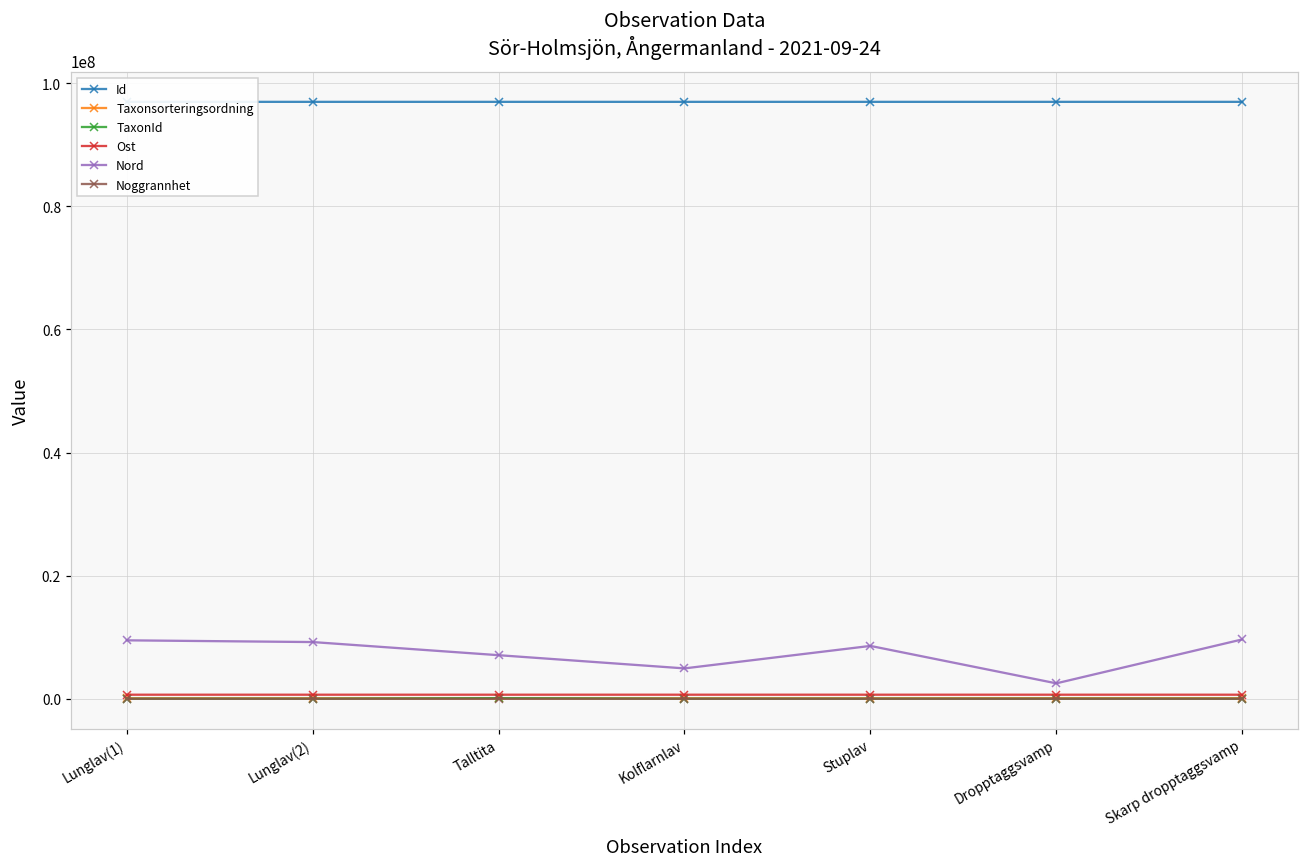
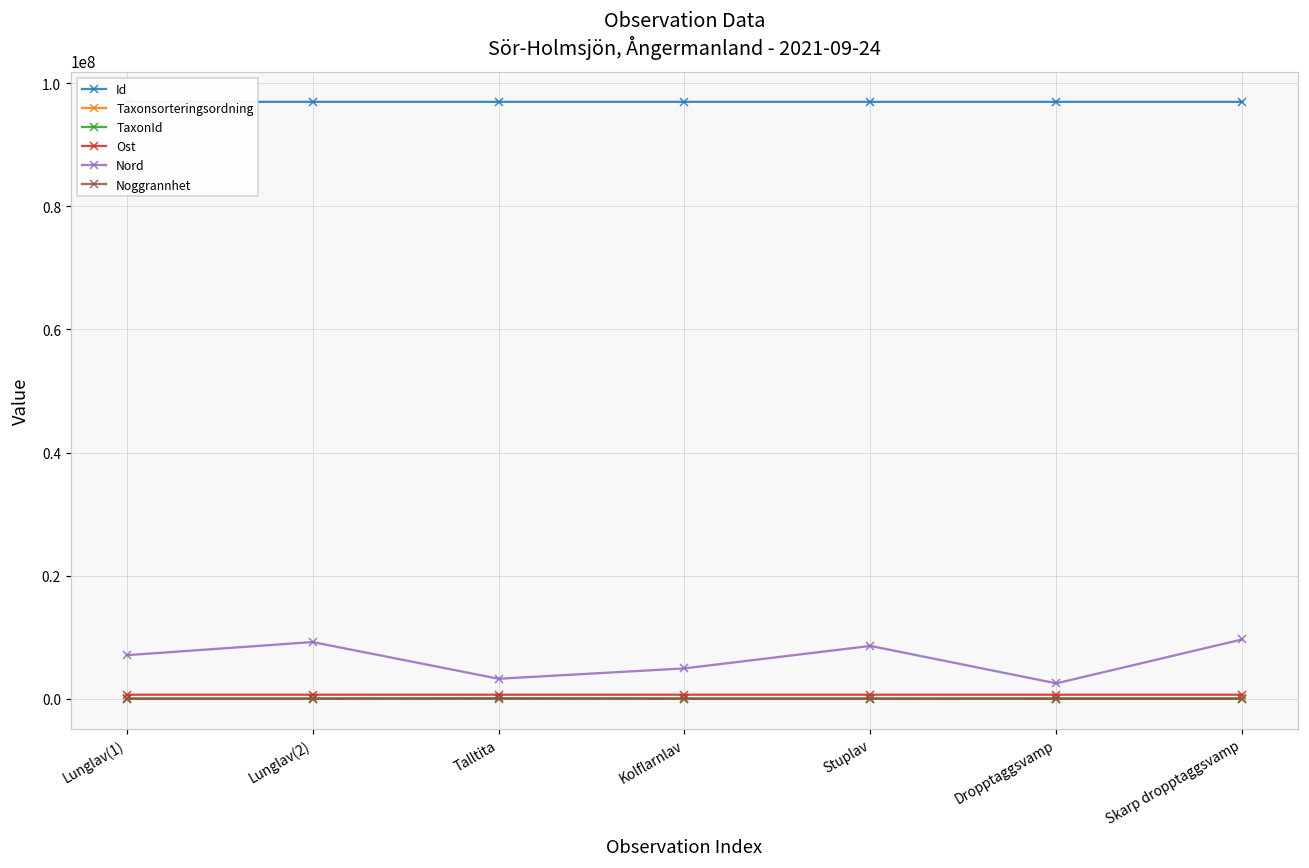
  {
    "Id": {
      "Lunglav(2)": 97000000,
      "Talltita": 97000000,
      "Kolflarnlav": 97000000,
      "Stuplav": 97000000,
      "Dropptaggsvamp": 97000000,
      "Skarp dropptaggsvamp": 97000000
    },
    "Noggrannhet": {
      "Lunglav(1)": 0,
      "Lunglav(2)": 0,
      "Talltita": 0,
      "Kolflarnlav": 0,
      "Stuplav": 0,
      "Dropptaggsvamp": 0,
      "Skarp dropptaggsvamp": 0
    },
    "Ost": {
      "Lunglav(1)": 1000000,
      "Lunglav(2)": 1000000,
      "Talltita": 1000000,
      "Kolflarnlav": 1000000,
      "Stuplav": 1000000,
      "Dropptaggsvamp": 1000000,
      "Skarp dropptaggsvamp": 1000000
    },
    "Nord": {
-     "Lunglav(1)": 9000000,
+     "Lunglav(1)": 7000000,
      "Lunglav(2)": 9000000,
-     "Talltita": 7000000,
+     "Talltita": 3000000,
      "Kolflarnlav": 5000000,
      "Stuplav": 9000000,
      "Dropptaggsvamp": 3000000,
      "Skarp dropptaggsvamp": 10000000
    }
  }
